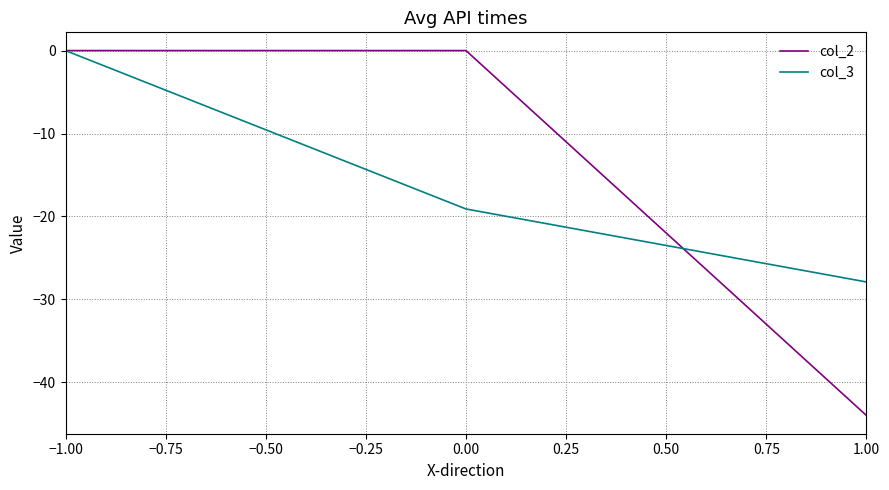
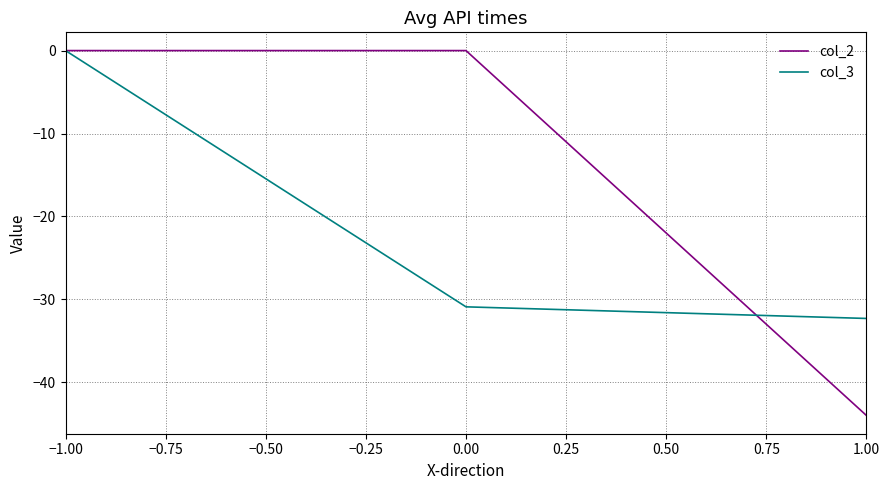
  {
    "col_2": {
      "0.00": 0,
      "1.00": -44
    },
    "col_3": {
-     "0.00": -19,
-     "1.00": -28
+     "0.00": -31,
+     "1.00": -32
    }
  }
